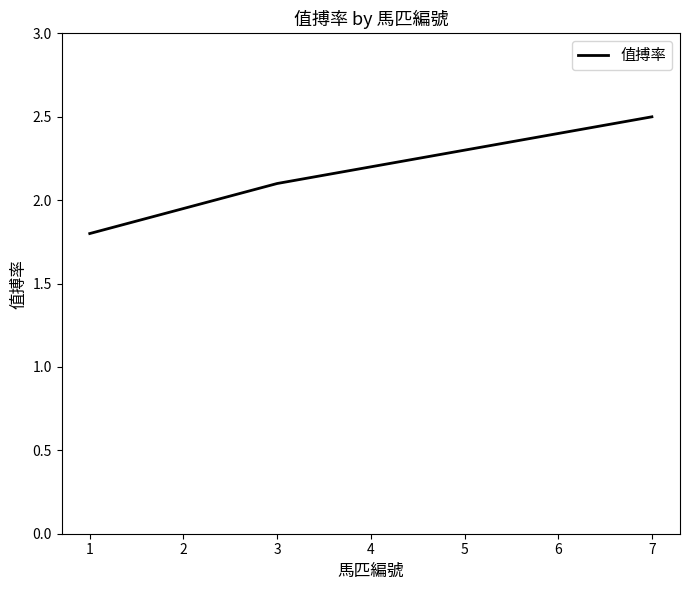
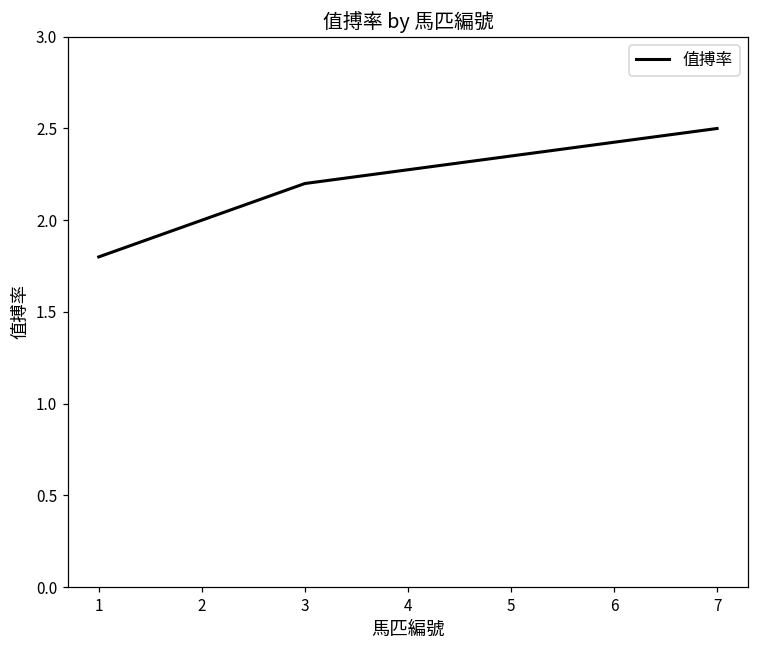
  {
    "1": 1.8,
-   "3": 2.1,
+   "3": 2.2,
    "7": 2.5
  }
